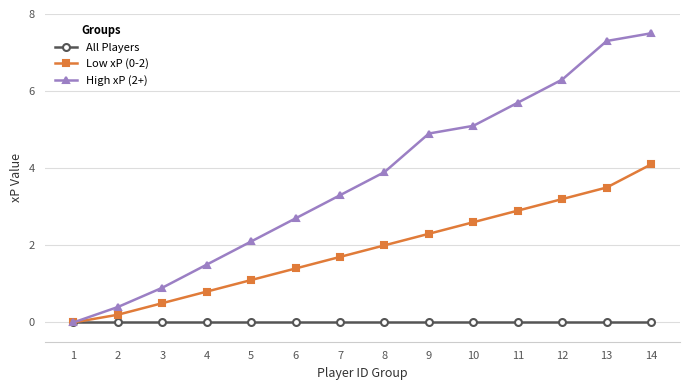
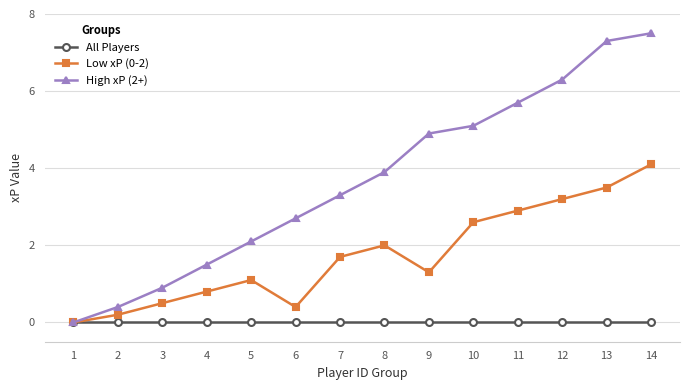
  {
    "All Players": {
      "2": 0.0,
      "3": 0.0,
      "4": 0.0,
      "5": 0.0,
      "6": 0.0,
      "7": 0.0,
      "8": 0.0,
      "9": 0.0,
      "10": 0.0,
      "11": 0.0,
      "12": 0.0,
      "13": 0.0,
      "14": 0.0
    },
    "Low xP (0-2)": {
      "2": 0.2,
      "3": 0.5,
      "4": 0.8,
      "5": 1.1,
-     "6": 1.4,
+     "6": 0.4,
      "7": 1.7,
      "8": 2.0,
-     "9": 2.3,
+     "9": 1.3,
      "10": 2.6,
      "11": 2.9,
      "12": 3.2,
      "13": 3.5,
      "14": 4.1
    },
    "High xP (2+)": {
      "2": 0.4,
      "3": 0.9,
      "4": 1.5,
      "5": 2.1,
      "6": 2.7,
      "7": 3.3,
      "8": 3.9,
      "9": 4.9,
      "10": 5.1,
      "11": 5.7,
      "12": 6.3,
      "13": 7.3,
      "14": 7.5
    }
  }
